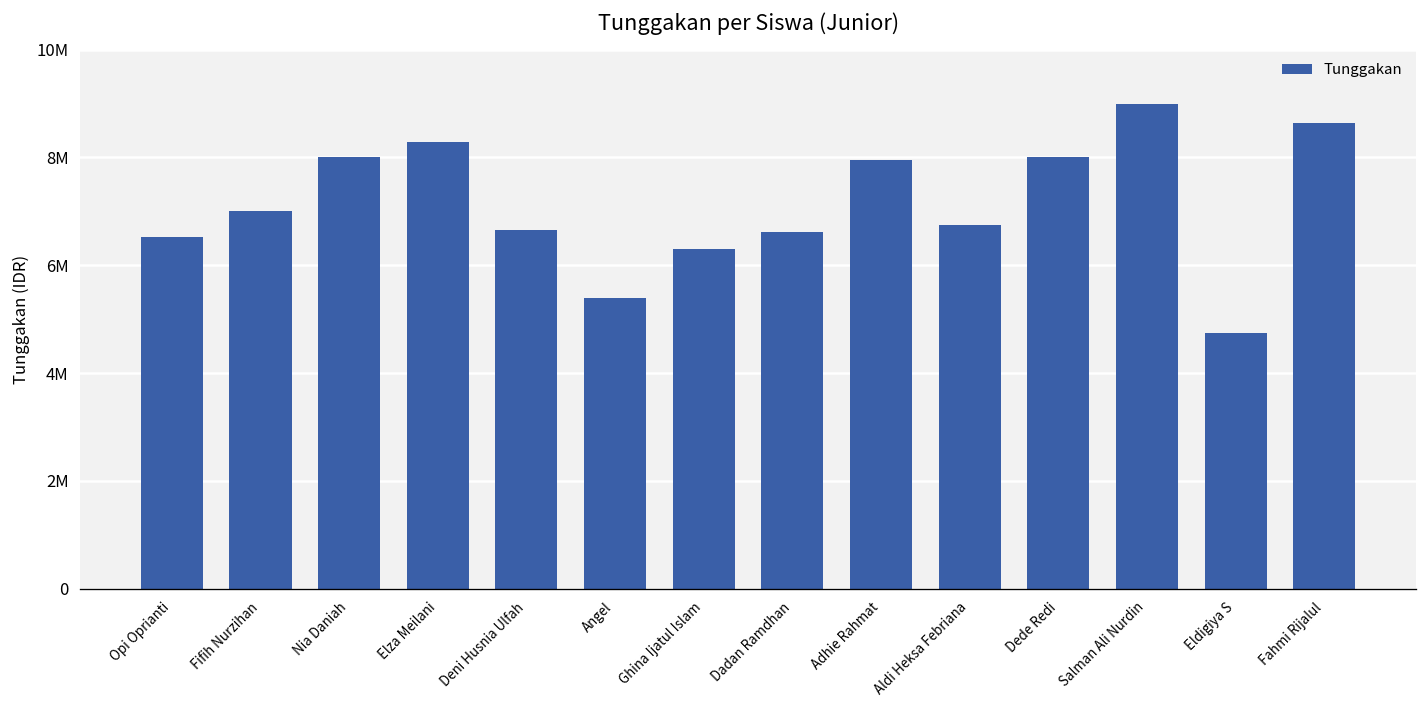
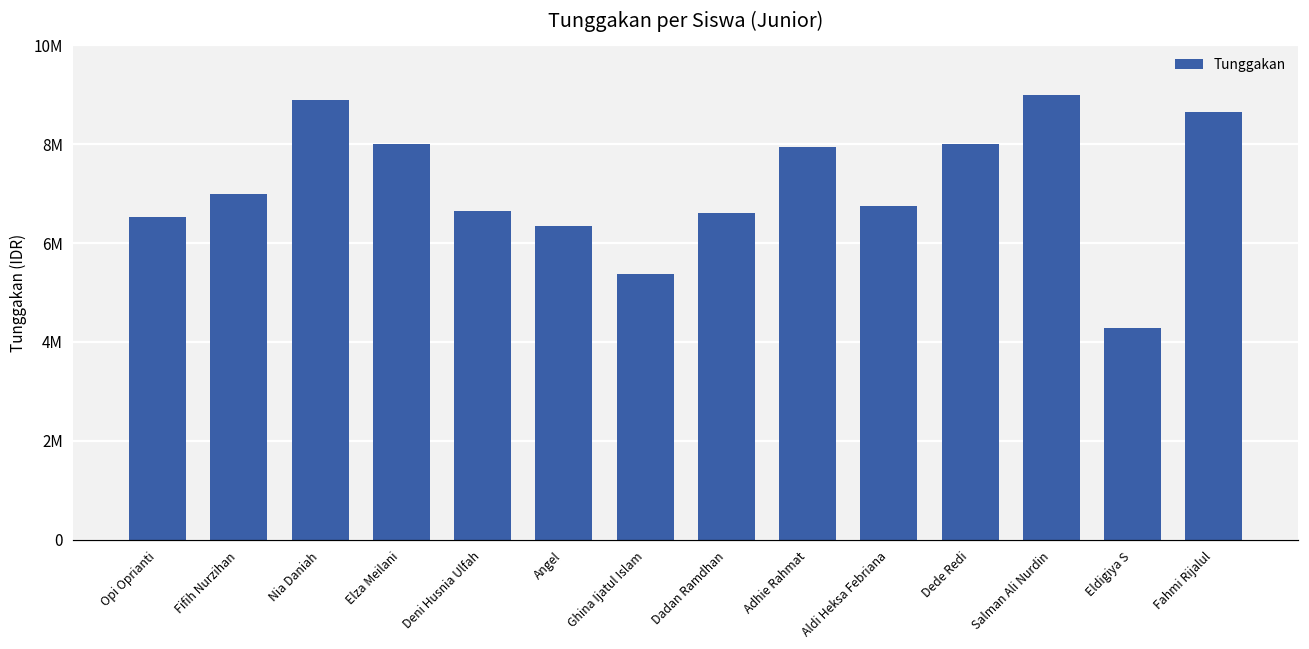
  {
    "Opi Oprianti": 6500000,
    "Fifih Nurzihan": 7000000,
-   "Nia Daniah": 8000000,
-   "Elza Meilani": 8300000,
+   "Nia Daniah": 8900000,
+   "Elza Meilani": 8000000,
    "Deni Husnia Ulfah": 6700000,
-   "Angel": 5400000,
-   "Ghina Ijatul Islam": 6300000,
+   "Angel": 6400000,
+   "Ghina Ijatul Islam": 5400000,
    "Dadan Ramdhan": 6600000,
    "Adhie Rahmat": 7900000,
    "Aldi Heksa Febriana": 6800000,
    "Dede Redi": 8000000,
    "Salman Ali Nurdin": 9000000,
-   "Eldigiya S": 4800000,
+   "Eldigiya S": 4300000,
    "Fahmi Rijalul": 8600000
  }
